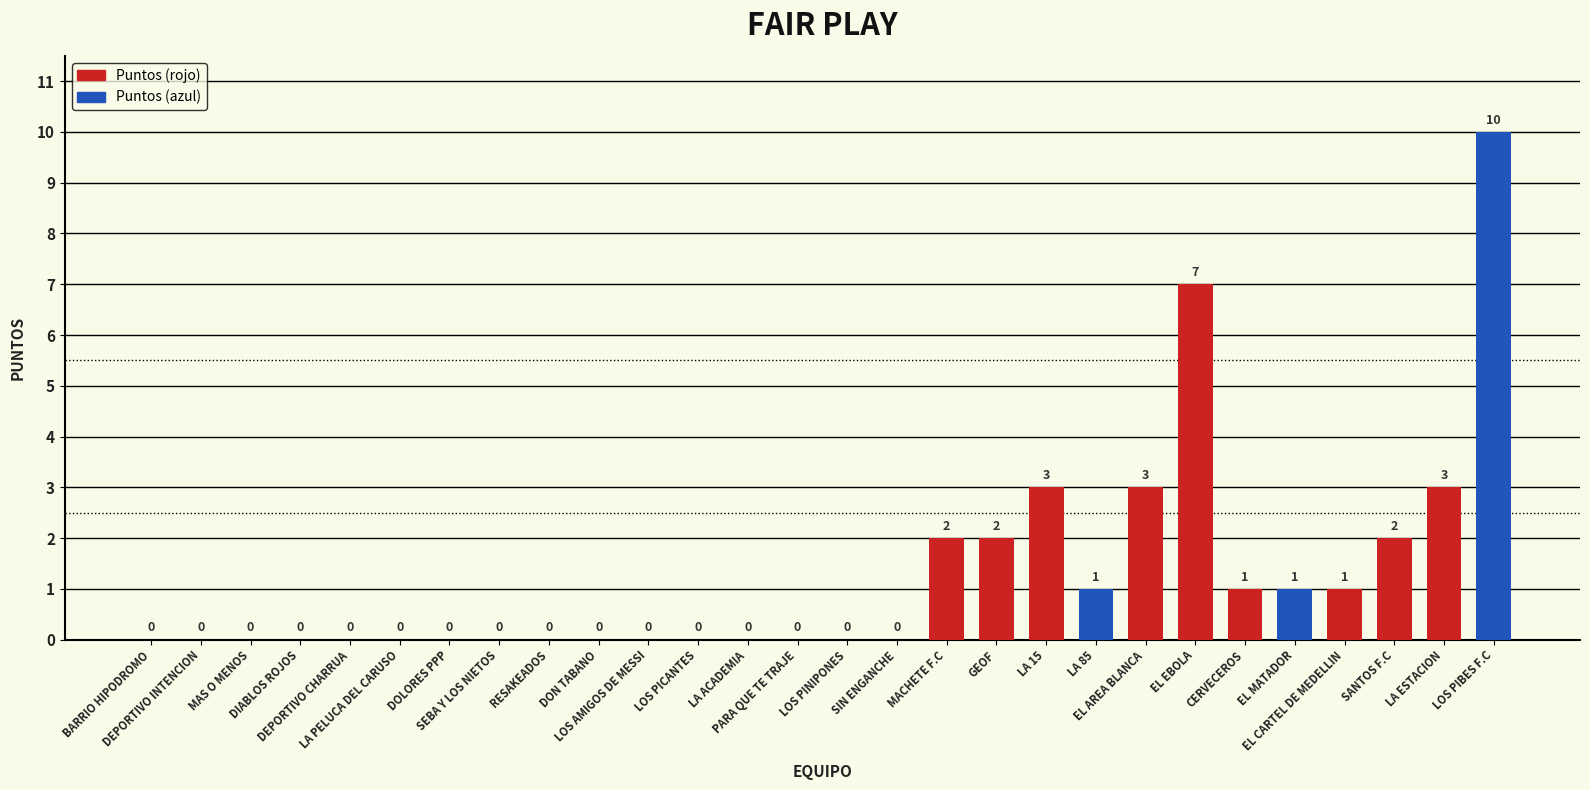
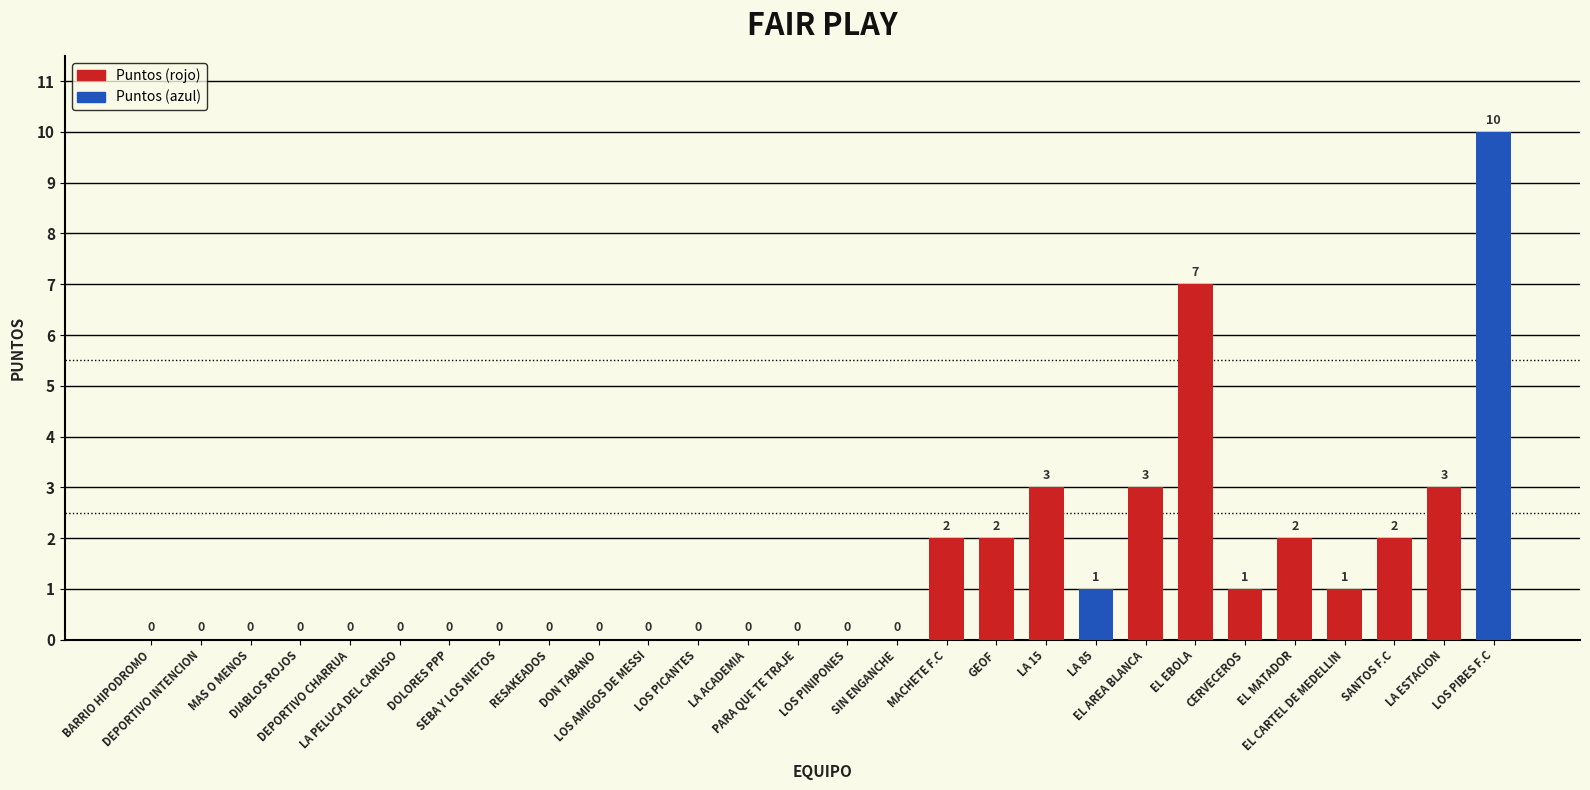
  {
    "BARRIO HIPODROMO": 0,
    "DEPORTIVO INTENCION": 0,
    "MAS O MENOS": 0,
    "DIABLOS ROJOS": 0,
    "DEPORTIVO CHARRUA": 0,
    "LA PELUCA DEL CARUSO": 0,
    "DOLORES PPP": 0,
    "SEBA Y LOS NIETOS": 0,
    "RESAKEADOS": 0,
    "DON TABANO": 0,
    "LOS AMIGOS DE MESSI": 0,
    "LOS PICANTES": 0,
    "LA ACADEMIA": 0,
    "PARA QUE TE TRAJE": 0,
    "LOS PINIPONES": 0,
    "SIN ENGANCHE": 0,
    "MACHETE F.C": 2,
    "GEOF": 2,
    "LA 15": 3,
    "LA 85": 1,
    "EL AREA BLANCA": 3,
    "EL EBOLA": 7,
    "CERVECEROS": 1,
-   "EL MATADOR": 1,
+   "EL MATADOR": 2,
    "EL CARTEL DE MEDELLIN": 1,
    "SANTOS F.C": 2,
    "LA ESTACION": 3,
    "LOS PIBES F.C": 10
  }
